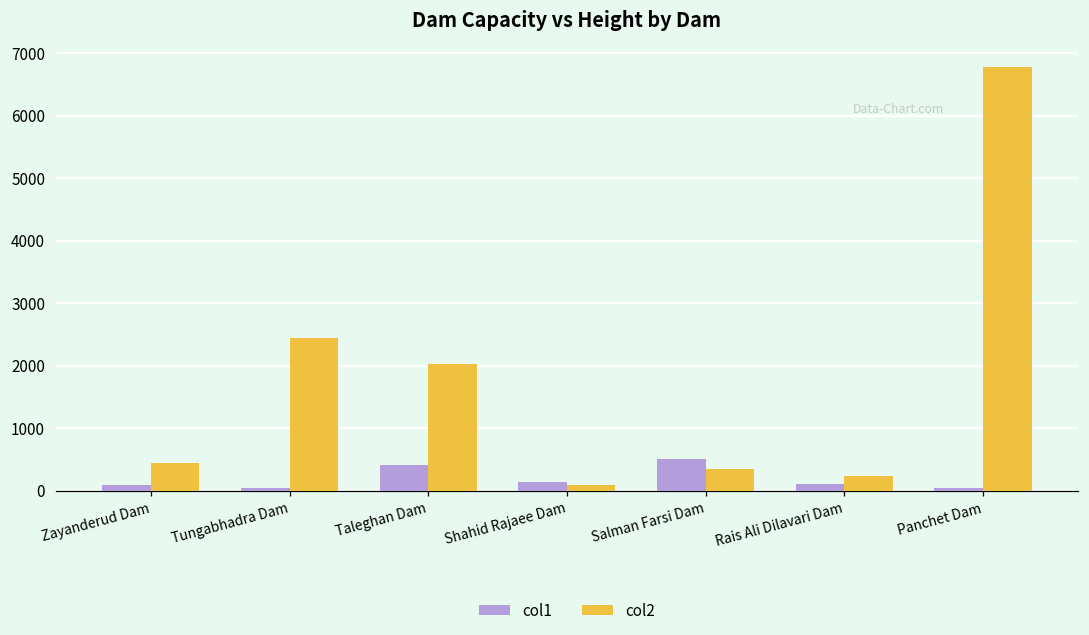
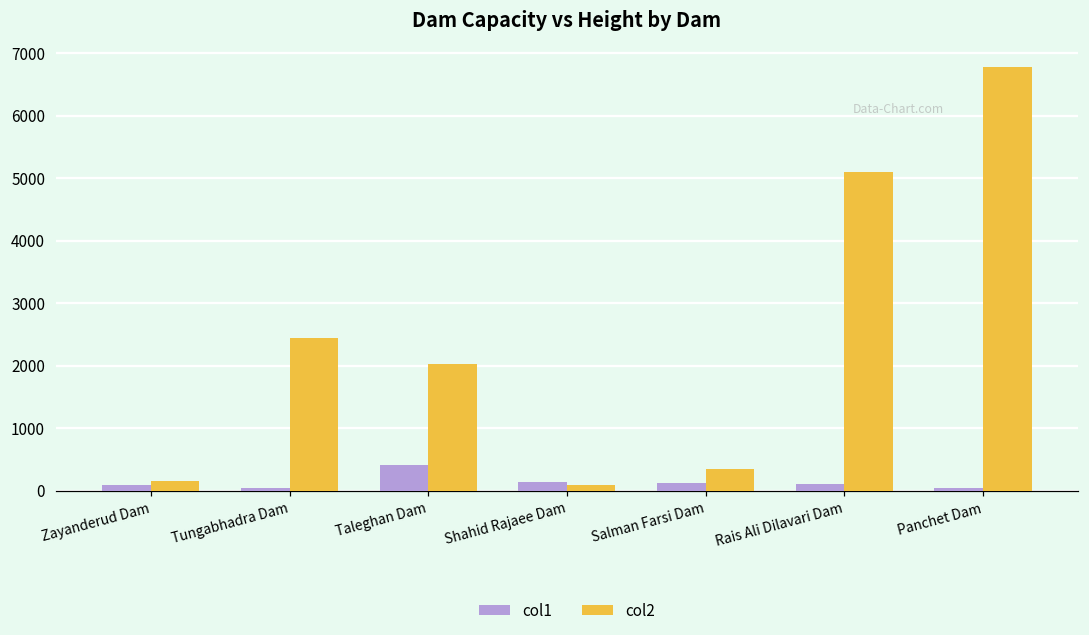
  {
    "col1": {
      "Zayanderud Dam": 100,
      "Tungabhadra Dam": 0,
      "Taleghan Dam": 400,
      "Shahid Rajaee Dam": 100,
-     "Salman Farsi Dam": 500,
+     "Salman Farsi Dam": 100,
      "Rais Ali Dilavari Dam": 100,
      "Panchet Dam": 0
    },
    "col2": {
-     "Zayanderud Dam": 500,
+     "Zayanderud Dam": 200,
      "Tungabhadra Dam": 2400,
      "Taleghan Dam": 2000,
      "Shahid Rajaee Dam": 100,
      "Salman Farsi Dam": 300,
-     "Rais Ali Dilavari Dam": 200,
+     "Rais Ali Dilavari Dam": 5100,
      "Panchet Dam": 6800
    }
  }
